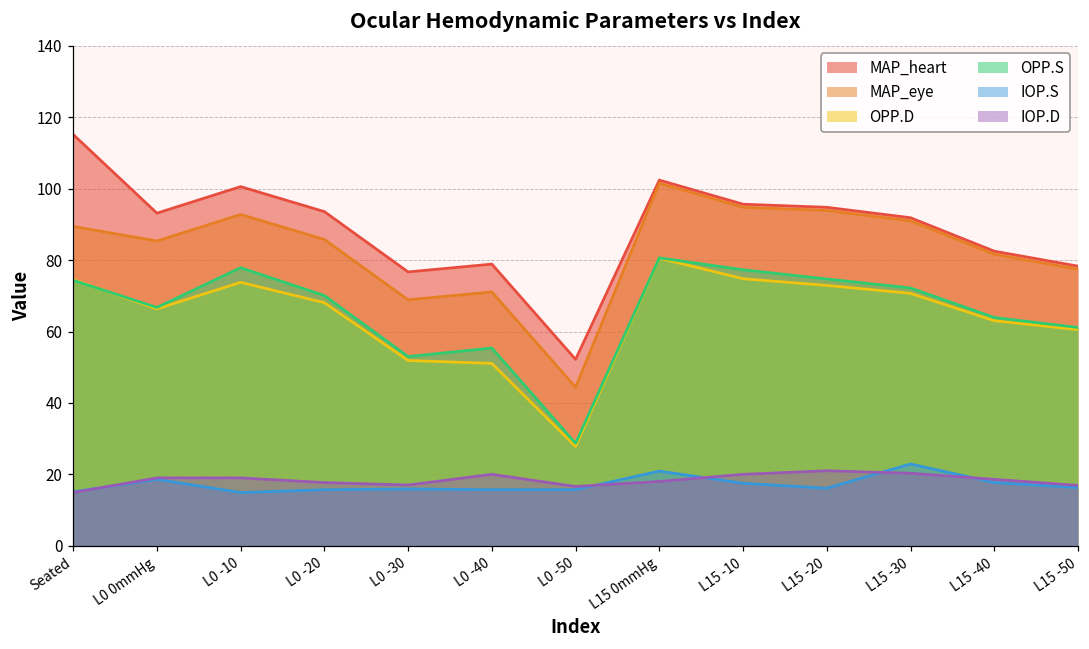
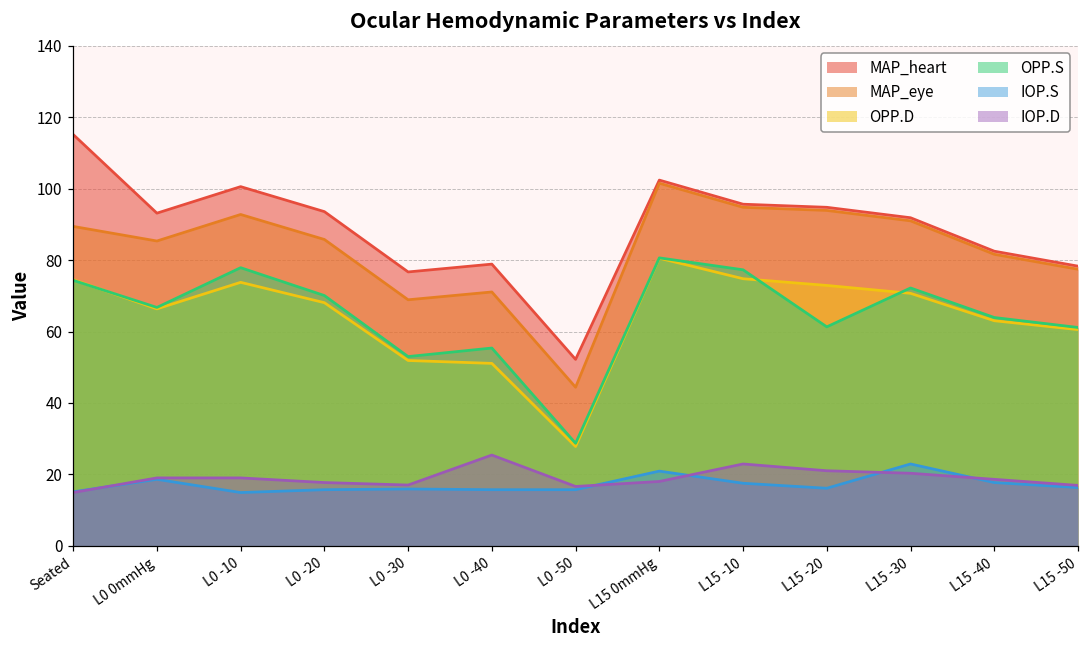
  {
    "OPP.S": {
      "L0 -10": 78,
      "L0 -20": 70,
      "L0 -30": 53,
      "L0 -40": 55,
      "L0 -50": 29,
      "L15 -10": 77,
-     "L15 -20": 75,
+     "L15 -20": 61,
      "L15 -30": 72,
      "L15 -40": 64
    },
    "IOP.S": {
      "L0 -10": 15,
      "L0 -20": 16,
      "L0 -30": 16,
      "L0 -40": 16,
      "L0 -50": 16,
      "L15 0mmHg": 21,
      "L15 -10": 18,
      "L15 -20": 16,
      "L15 -30": 23,
      "L15 -40": 18
    },
    "IOP.D": {
      "L0 -10": 19,
      "L0 -20": 18,
      "L0 -30": 17,
-     "L0 -40": 20,
+     "L0 -40": 25,
      "L0 -50": 17,
      "L15 0mmHg": 18,
-     "L15 -10": 20,
+     "L15 -10": 23,
      "L15 -20": 21,
      "L15 -30": 20,
      "L15 -40": 19
    }
  }
